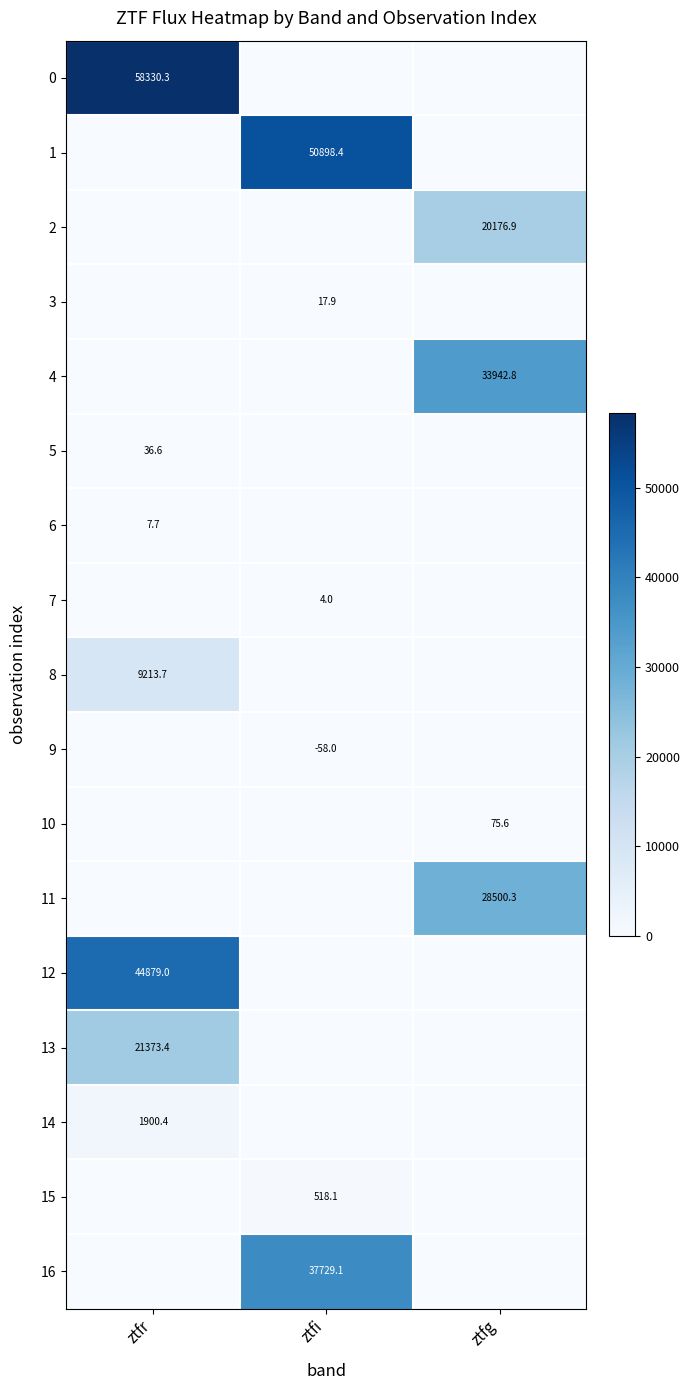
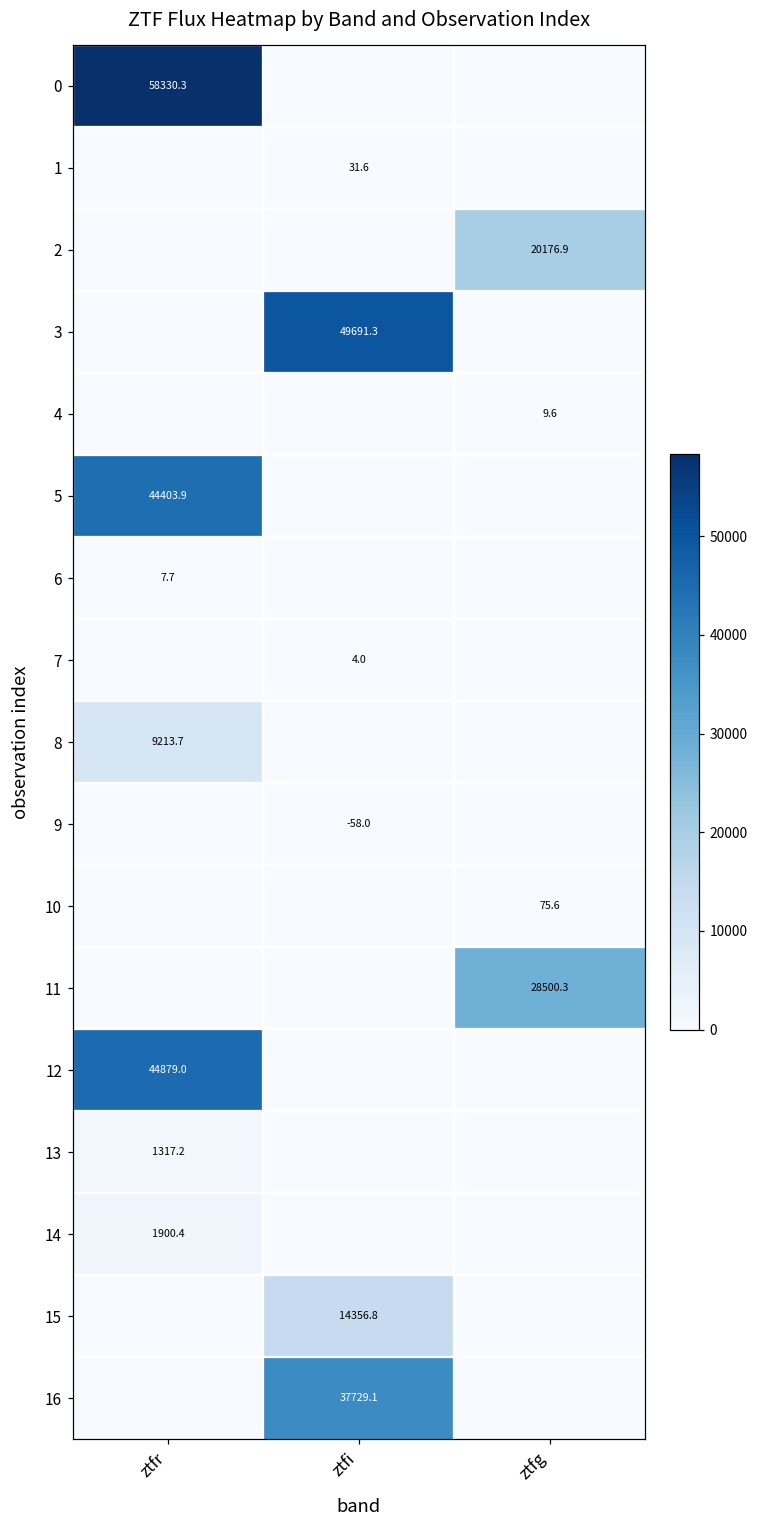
  {
    "0": {
      "ztfr": 58330.3
    },
    "1": {
-     "ztfi": 50898.4
+     "ztfi": 31.6
    },
    "2": {
      "ztfg": 20176.9
    },
    "3": {
-     "ztfi": 17.9
+     "ztfi": 49691.3
    },
    "4": {
-     "ztfg": 33942.8
+     "ztfg": 9.6
    },
    "5": {
-     "ztfr": 36.6
+     "ztfr": 44403.9
    },
    "6": {
      "ztfr": 7.7
    },
    "7": {
      "ztfi": 4.0
    },
    "8": {
      "ztfr": 9213.7
    },
    "9": {
      "ztfi": -58.0
    },
    "10": {
      "ztfg": 75.6
    },
    "11": {
      "ztfg": 28500.3
    },
    "12": {
      "ztfr": 44879.0
    },
    "13": {
-     "ztfr": 21373.4
+     "ztfr": 1317.2
    },
    "14": {
      "ztfr": 1900.4
    },
    "15": {
-     "ztfi": 518.1
+     "ztfi": 14356.8
    },
    "16": {
      "ztfi": 37729.1
    }
  }
